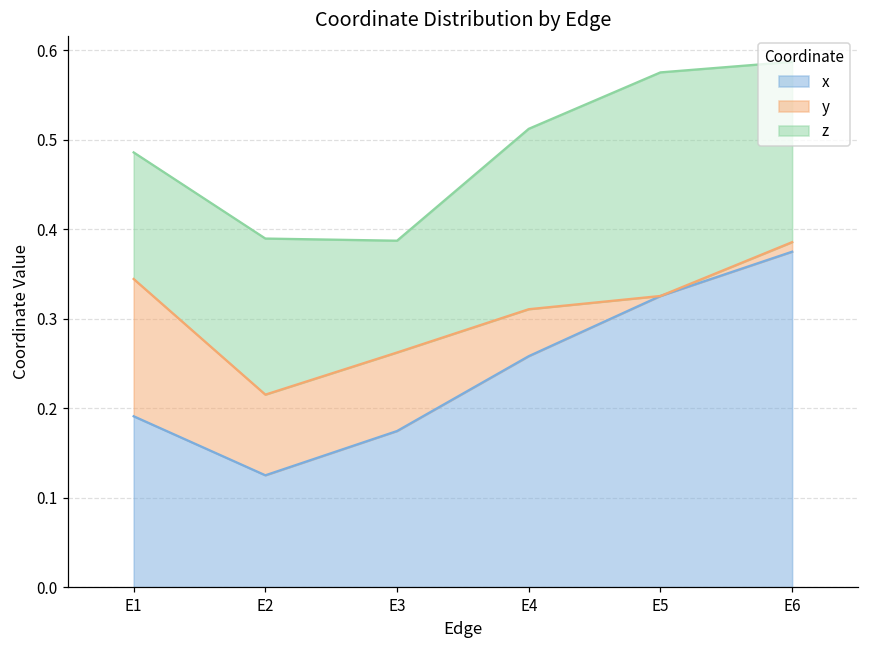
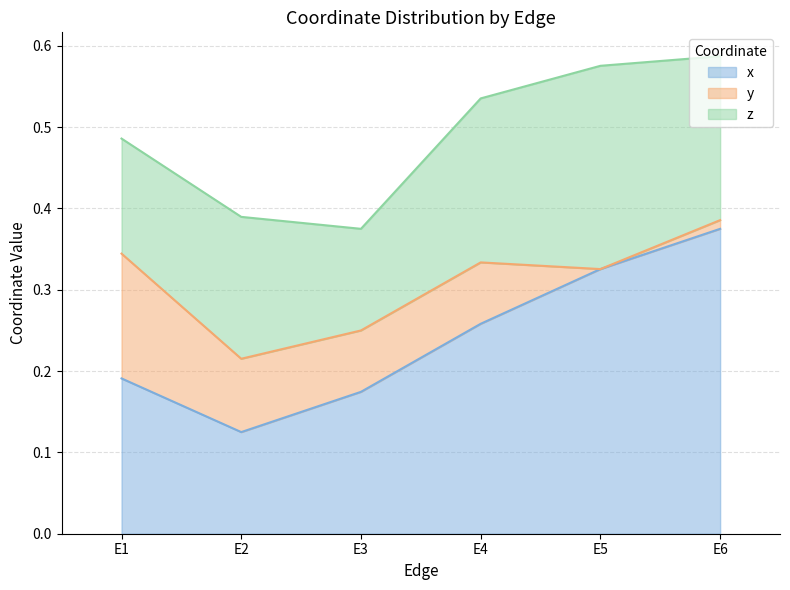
  {
    "y": {
      "E1": 0.15,
      "E2": 0.09,
-     "E3": 0.09,
-     "E4": 0.05,
+     "E3": 0.08,
+     "E4": 0.08,
      "E6": 0.01
    }
  }
